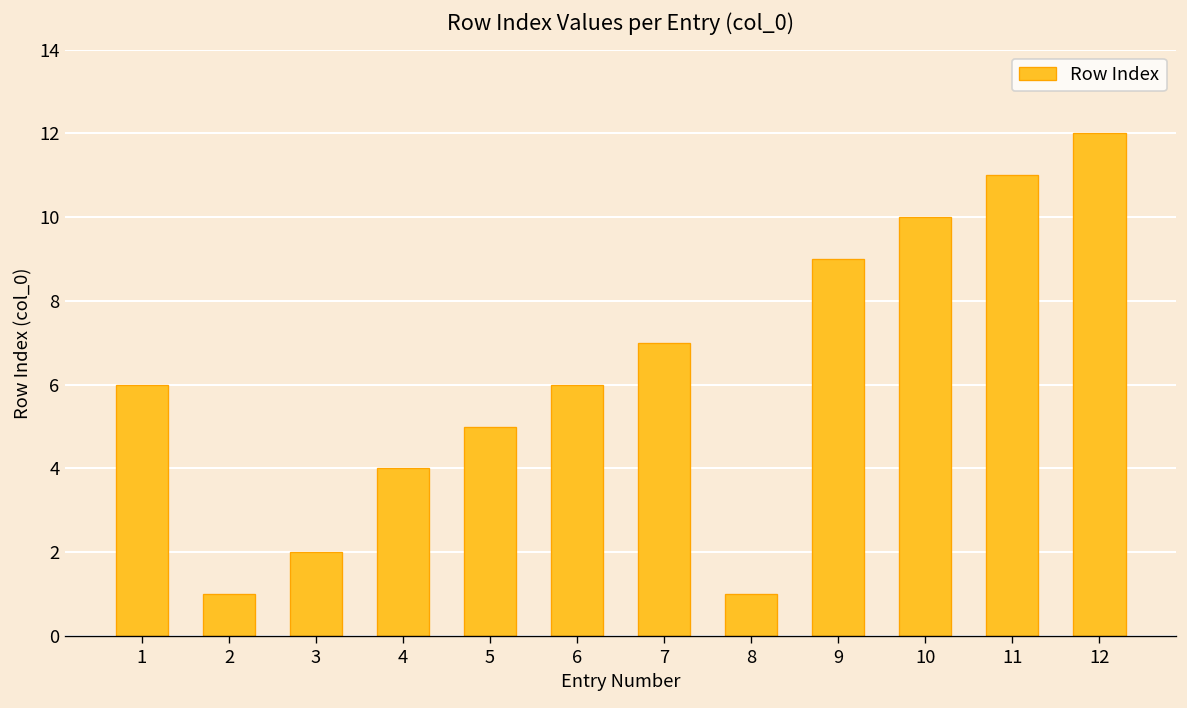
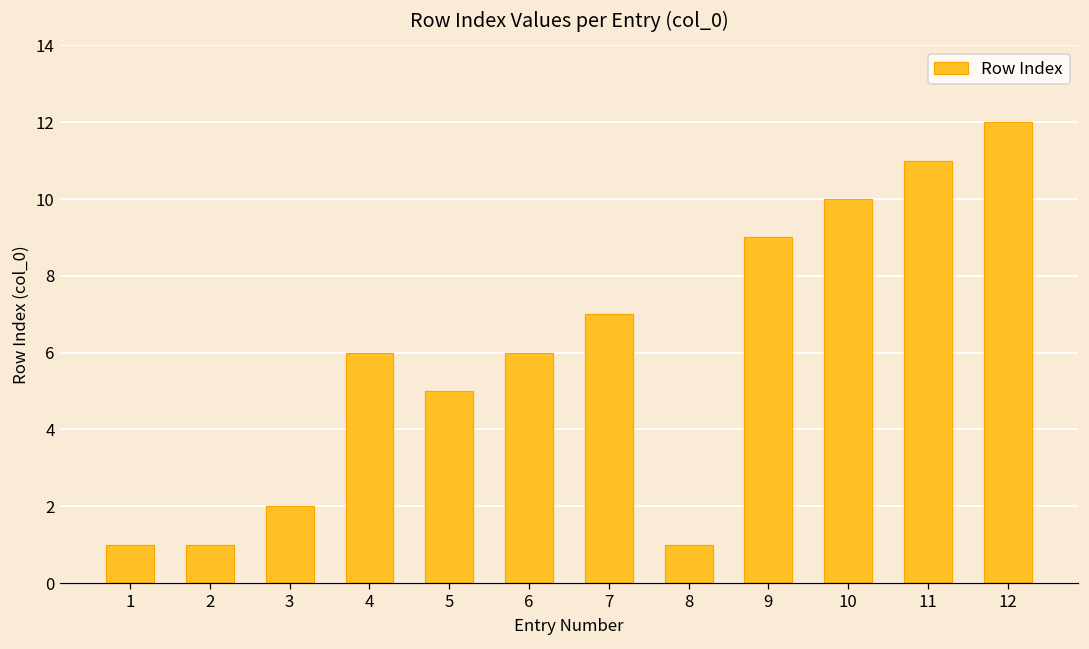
  {
-   "1": 6,
+   "1": 1,
    "2": 1,
    "3": 2,
-   "4": 4,
+   "4": 6,
    "5": 5,
    "6": 6,
    "7": 7,
    "8": 1,
    "9": 9,
    "10": 10,
    "11": 11,
    "12": 12
  }
